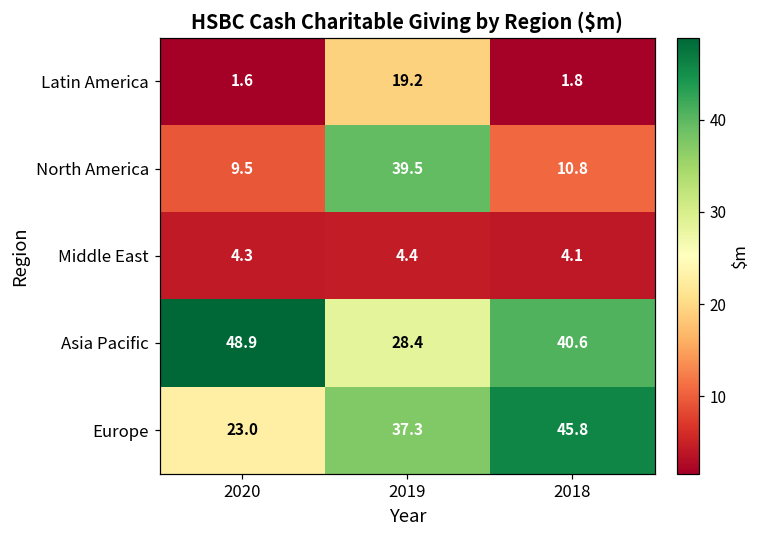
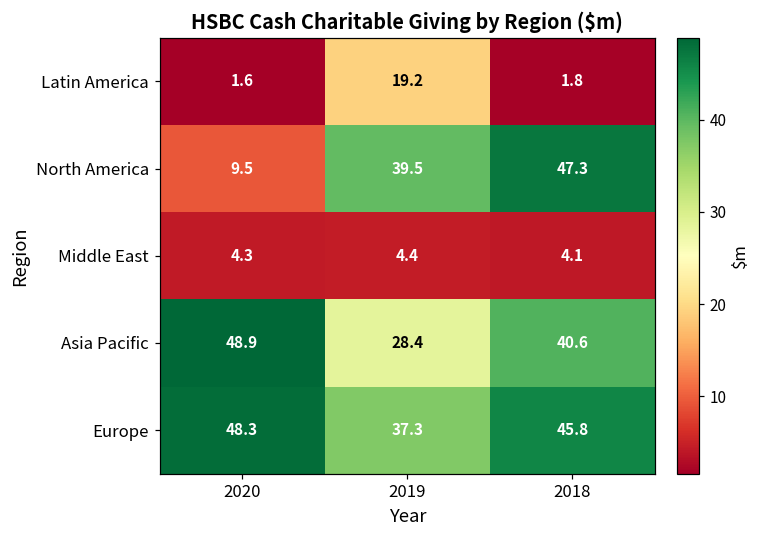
  {
    "Latin America": {
      "2020": 1.6,
      "2019": 19.2,
      "2018": 1.8
    },
    "North America": {
      "2020": 9.5,
      "2019": 39.5,
-     "2018": 10.8
+     "2018": 47.3
    },
    "Middle East": {
      "2020": 4.3,
      "2019": 4.4,
      "2018": 4.1
    },
    "Asia Pacific": {
      "2020": 48.9,
      "2019": 28.4,
      "2018": 40.6
    },
    "Europe": {
-     "2020": 23.0,
+     "2020": 48.3,
      "2019": 37.3,
      "2018": 45.8
    }
  }
